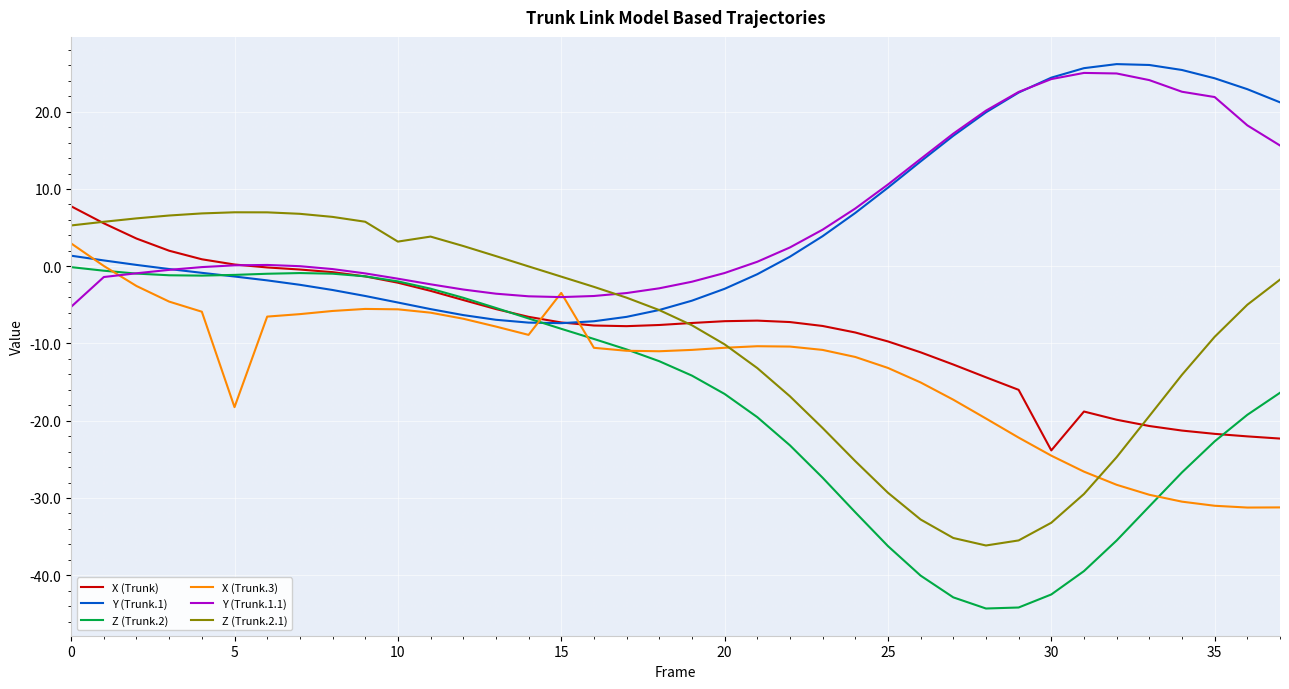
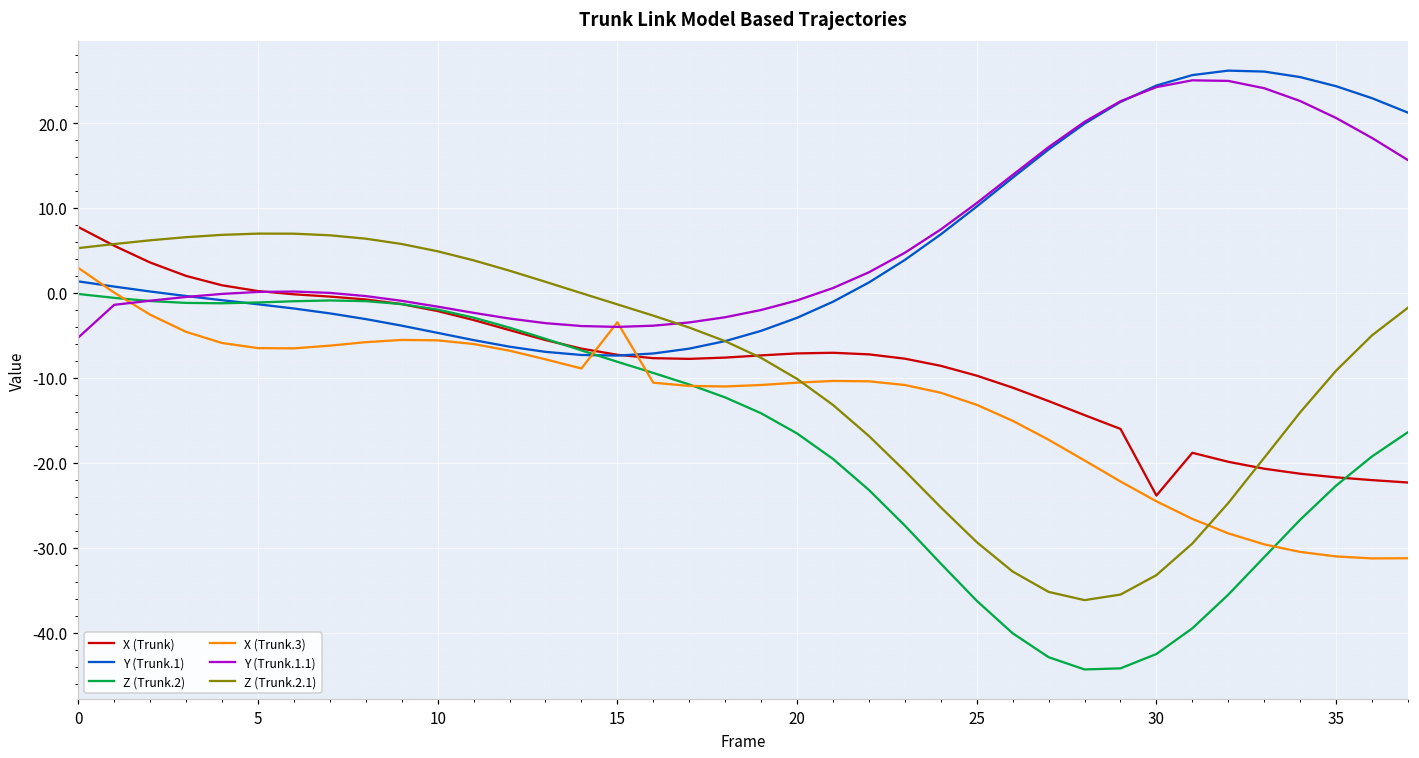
  {
    "X (Trunk)": {
      "0": 8,
      "20": -7,
      "25": -10,
      "30": -24,
      "35": -22
    },
    "Y (Trunk.1)": {
      "0": 1,
      "10": -5,
      "20": -3,
      "25": 10,
      "35": 24
    },
    "Z (Trunk.2)": {
      "0": 0,
      "15": -8,
      "20": -17,
      "25": -36,
      "30": -42,
      "35": -23
    },
    "X (Trunk.3)": {
      "0": 3,
-     "5": -18,
+     "5": -6,
      "10": -6,
      "15": -3,
      "20": -11,
      "25": -13,
      "30": -25,
      "35": -31
    },
    "Y (Trunk.1.1)": {
      "0": -5,
      "10": -2,
      "15": -4,
      "20": -1,
      "25": 11,
-     "35": 22
+     "35": 21
    },
    "Z (Trunk.2.1)": {
      "0": 5,
      "5": 7,
-     "10": 3,
+     "10": 5,
      "15": -1,
      "20": -10,
      "25": -29,
      "30": -33,
      "35": -9
    }
  }
